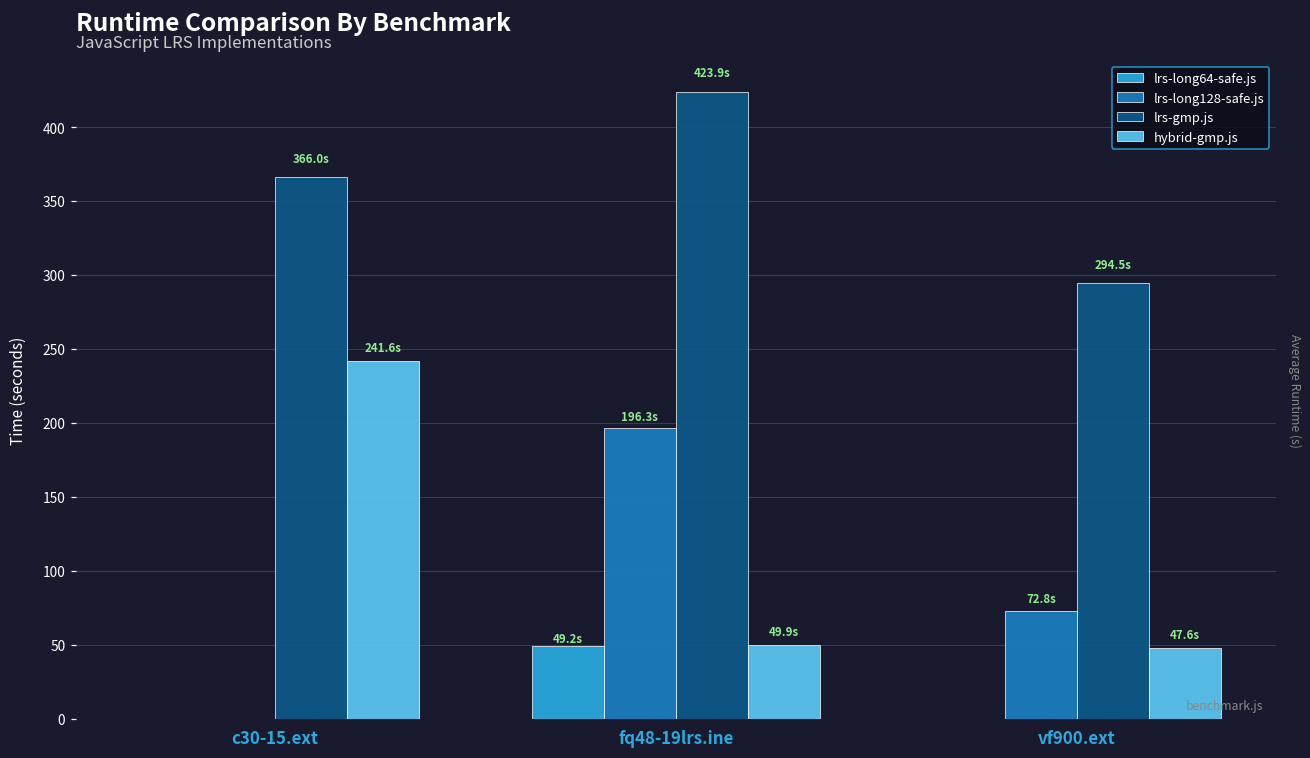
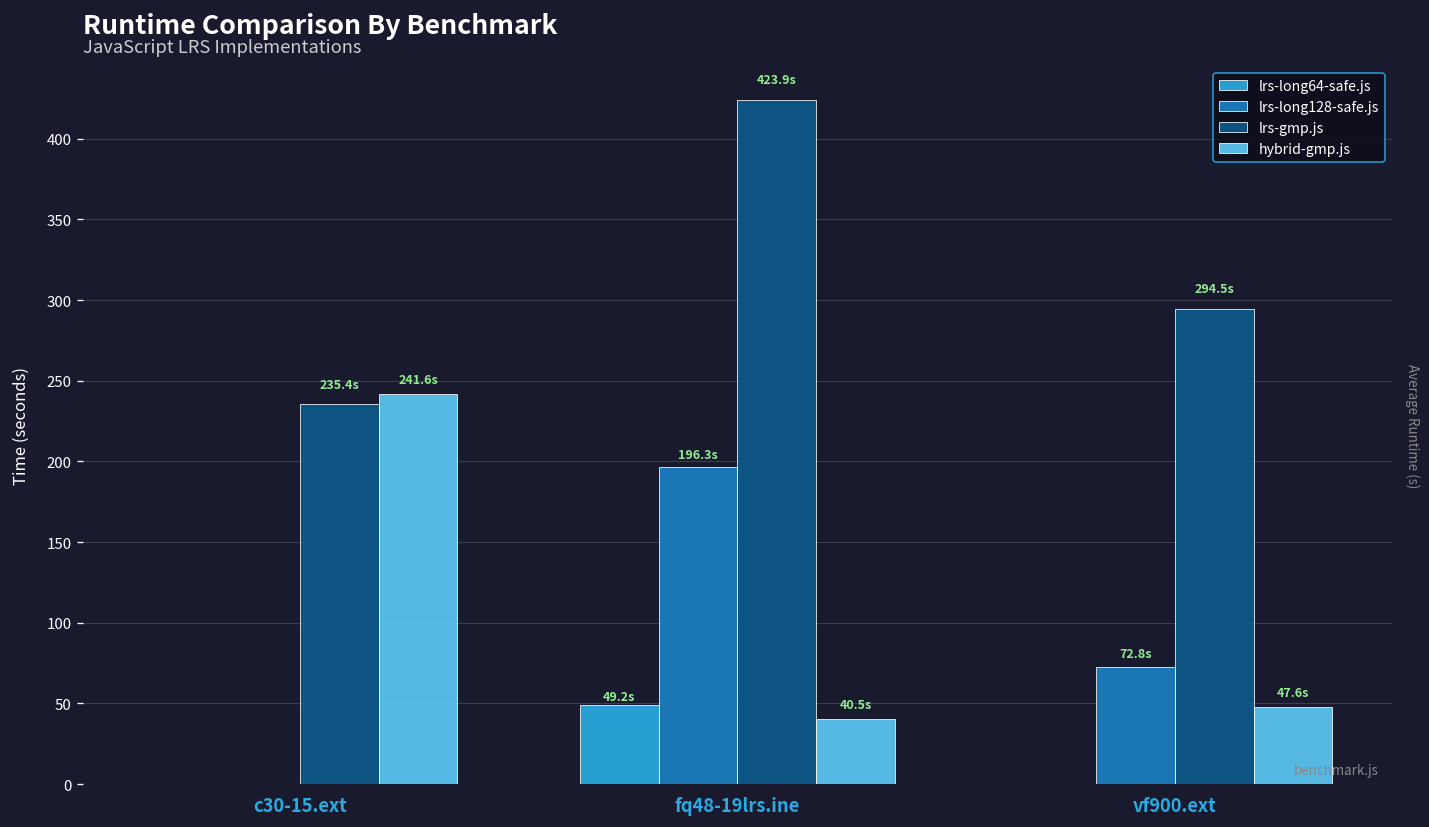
  {
    "lrs-gmp.js": {
-     "c30-15.ext": "366.0s",
+     "c30-15.ext": "235.4s",
      "fq48-19lrs.ine": "423.9s",
      "vf900.ext": "294.5s"
    },
    "hybrid-gmp.js": {
      "c30-15.ext": "241.6s",
-     "fq48-19lrs.ine": "49.9s",
+     "fq48-19lrs.ine": "40.5s",
      "vf900.ext": "47.6s"
    }
  }
